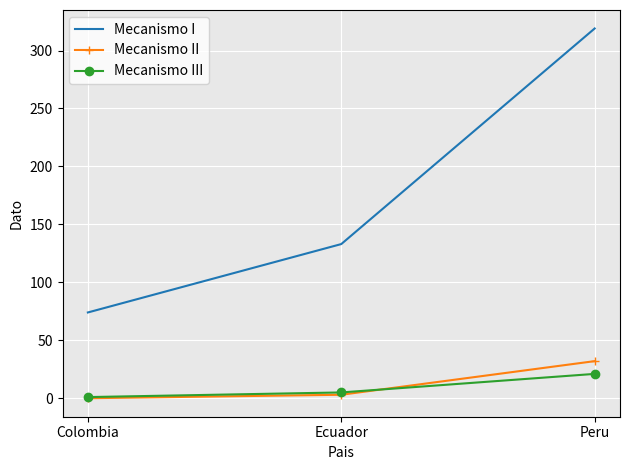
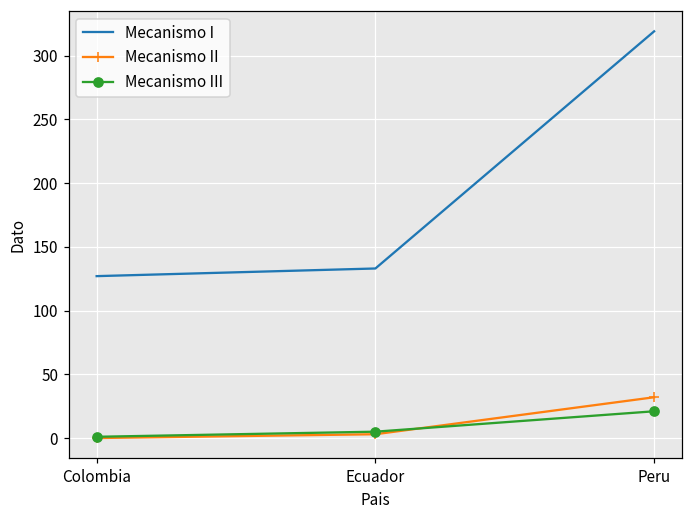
  {
    "Mecanismo I": {
-     "Colombia": 74,
+     "Colombia": 127,
      "Ecuador": 133,
      "Peru": 319
    },
    "Mecanismo II": {
      "Peru": 32
    },
    "Mecanismo III": {
      "Peru": 21
    }
  }
